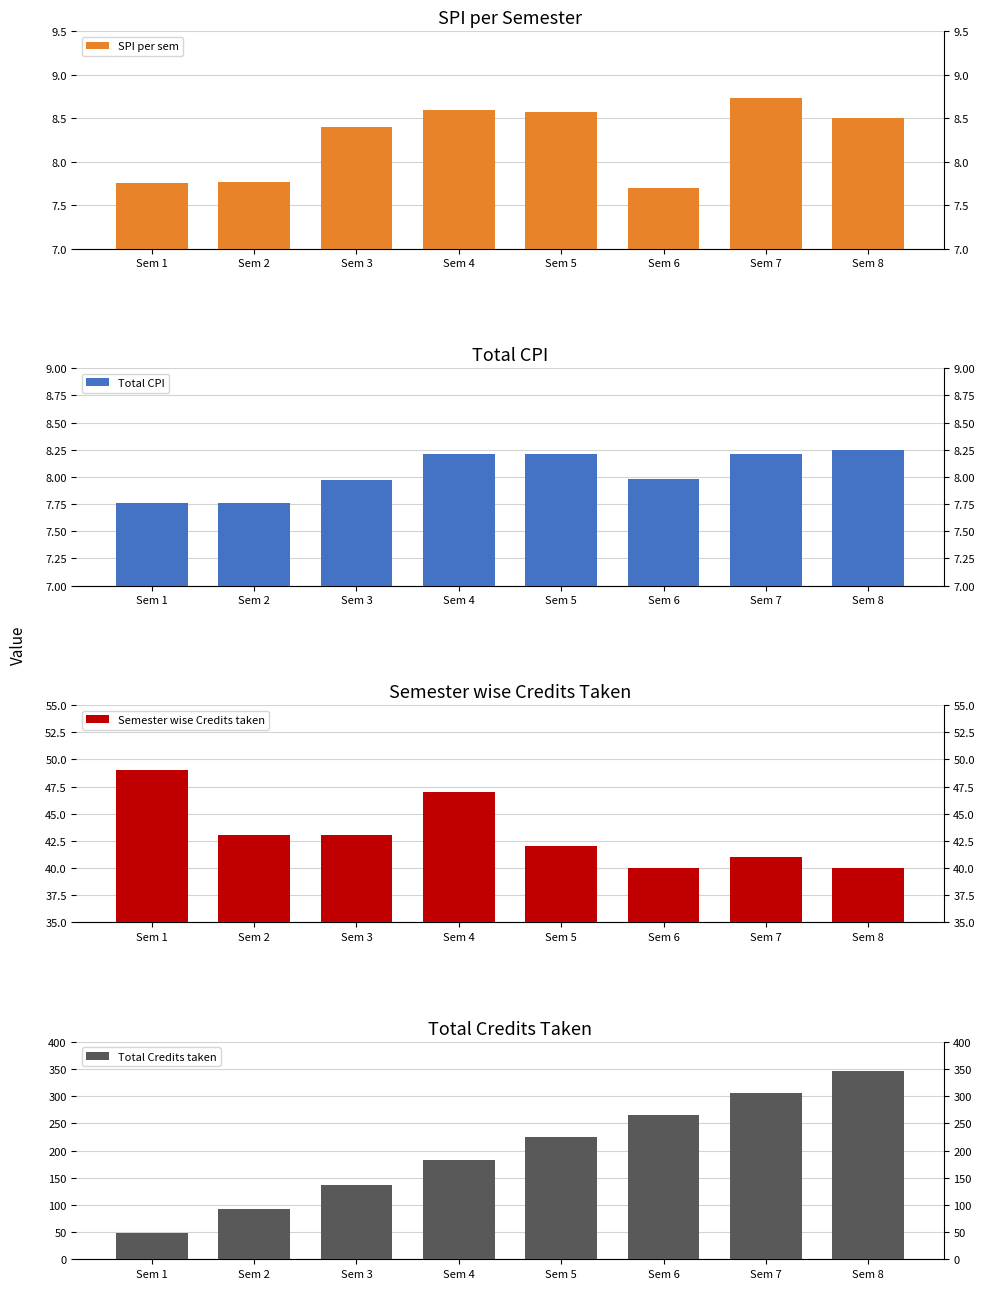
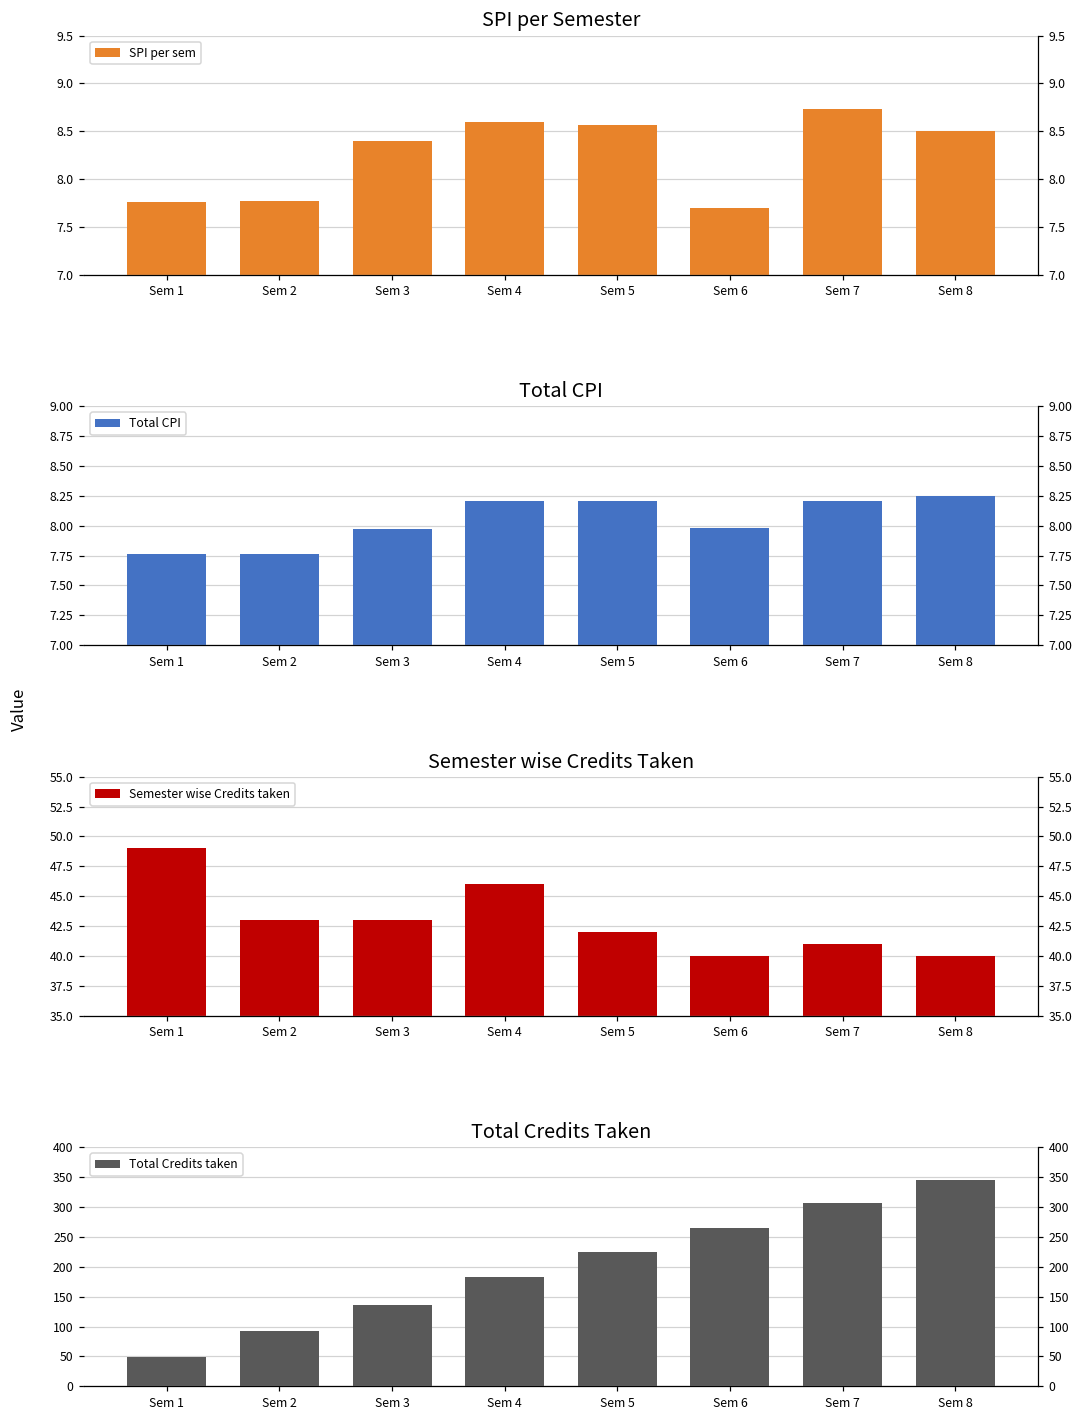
  {
    "SPI per Semester": {
      "Sem 1": 7.8,
      "Sem 2": 7.8,
      "Sem 3": 8.4,
      "Sem 4": 8.6,
      "Sem 5": 8.6,
      "Sem 6": 7.7,
      "Sem 7": 8.7,
      "Sem 8": 8.5
    },
    "Total CPI": {
      "Sem 1": 7.76,
      "Sem 2": 7.76,
      "Sem 3": 7.97,
      "Sem 4": 8.21,
      "Sem 5": 8.21,
      "Sem 6": 7.98,
      "Sem 7": 8.21,
      "Sem 8": 8.25
    },
    "Semester wise Credits Taken": {
      "Sem 1": 49,
      "Sem 2": 43,
      "Sem 3": 43,
-     "Sem 4": 47,
+     "Sem 4": 46,
      "Sem 5": 42,
      "Sem 6": 40,
      "Sem 7": 41,
      "Sem 8": 40
    },
    "Total Credits Taken": {
      "Sem 1": 50,
      "Sem 2": 90,
      "Sem 3": 140,
      "Sem 4": 180,
      "Sem 5": 230,
      "Sem 6": 270,
      "Sem 7": 310,
      "Sem 8": 350
    }
  }
